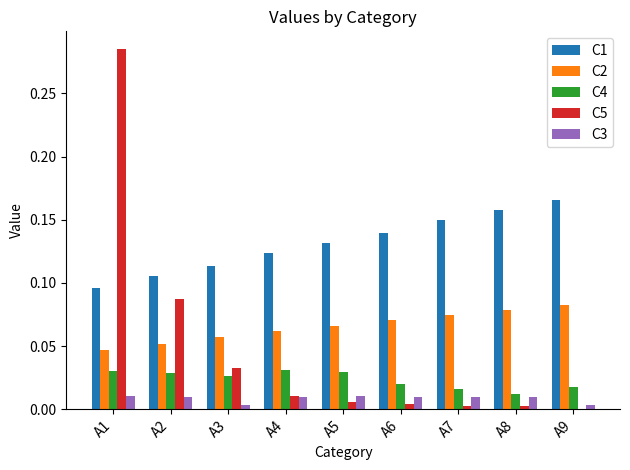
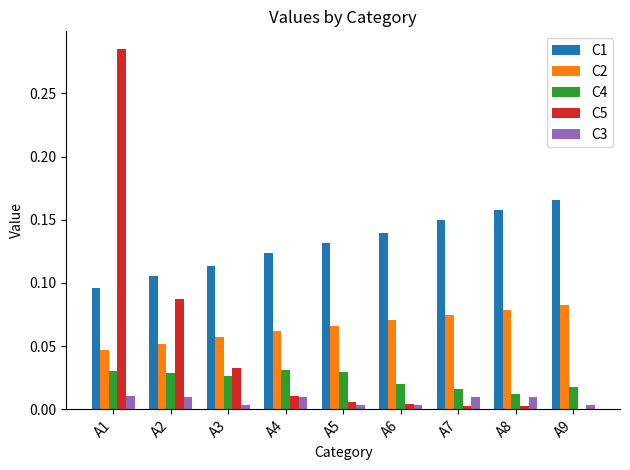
  {
    "C1": {
      "A1": 0.096,
      "A2": 0.106,
      "A3": 0.114,
      "A4": 0.124,
      "A5": 0.132,
      "A6": 0.140,
      "A7": 0.150,
      "A8": 0.158,
      "A9": 0.166
    },
    "C2": {
      "A1": 0.047,
      "A2": 0.052,
      "A3": 0.057,
      "A4": 0.062,
      "A5": 0.066,
      "A6": 0.071,
      "A7": 0.075,
      "A8": 0.079,
      "A9": 0.083
    },
    "C4": {
      "A1": 0.030,
      "A2": 0.028,
      "A3": 0.027,
      "A4": 0.031,
      "A5": 0.030,
      "A6": 0.020,
      "A7": 0.016,
      "A8": 0.012,
      "A9": 0.018
    },
    "C5": {
      "A1": 0.285,
      "A2": 0.087,
      "A3": 0.033,
      "A4": 0.010,
      "A5": 0.006,
      "A6": 0.004,
      "A7": 0.003,
      "A8": 0.003,
      "A9": 0.000
    },
    "C3": {
      "A1": 0.011,
      "A2": 0.010,
      "A3": 0.004,
      "A4": 0.009,
-     "A5": 0.011,
-     "A6": 0.010,
+     "A5": 0.004,
+     "A6": 0.003,
      "A7": 0.010,
      "A8": 0.010,
      "A9": 0.003
    }
  }
